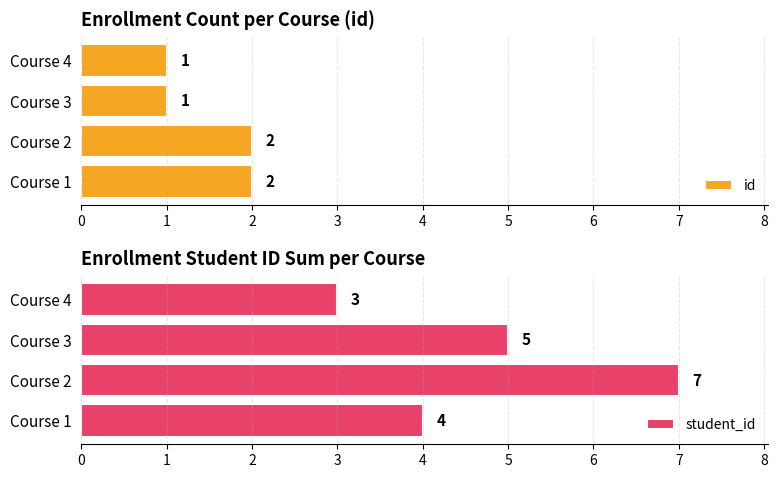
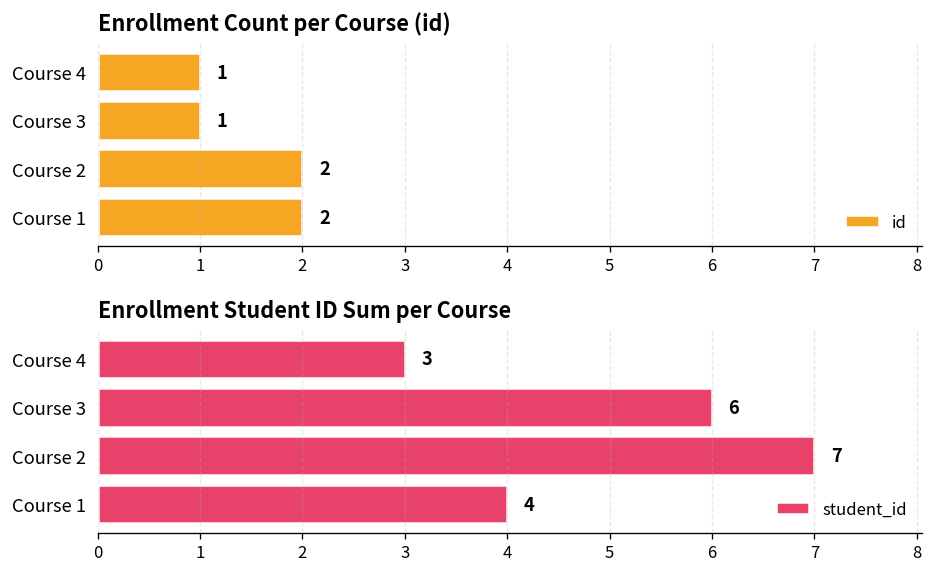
  {
    "Enrollment Count per Course (id)": {
      "Course 4": 1,
      "Course 3": 1,
      "Course 2": 2,
      "Course 1": 2
    },
    "Enrollment Student ID Sum per Course": {
      "Course 4": 3,
-     "Course 3": 5,
+     "Course 3": 6,
      "Course 2": 7,
      "Course 1": 4
    }
  }
